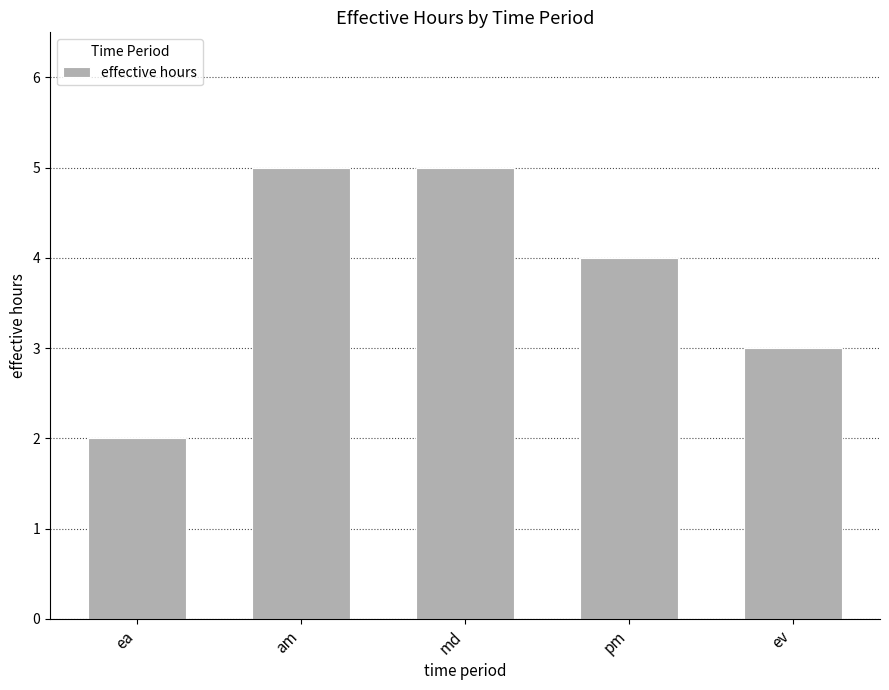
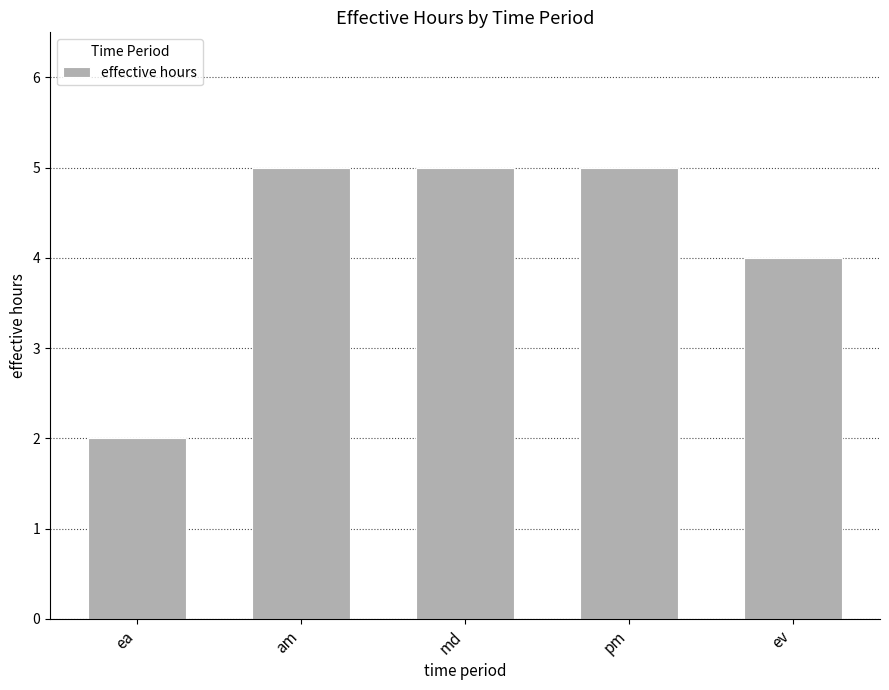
  {
    "ea": 2,
    "am": 5,
    "md": 5,
-   "pm": 4,
-   "ev": 3
+   "pm": 5,
+   "ev": 4
  }
